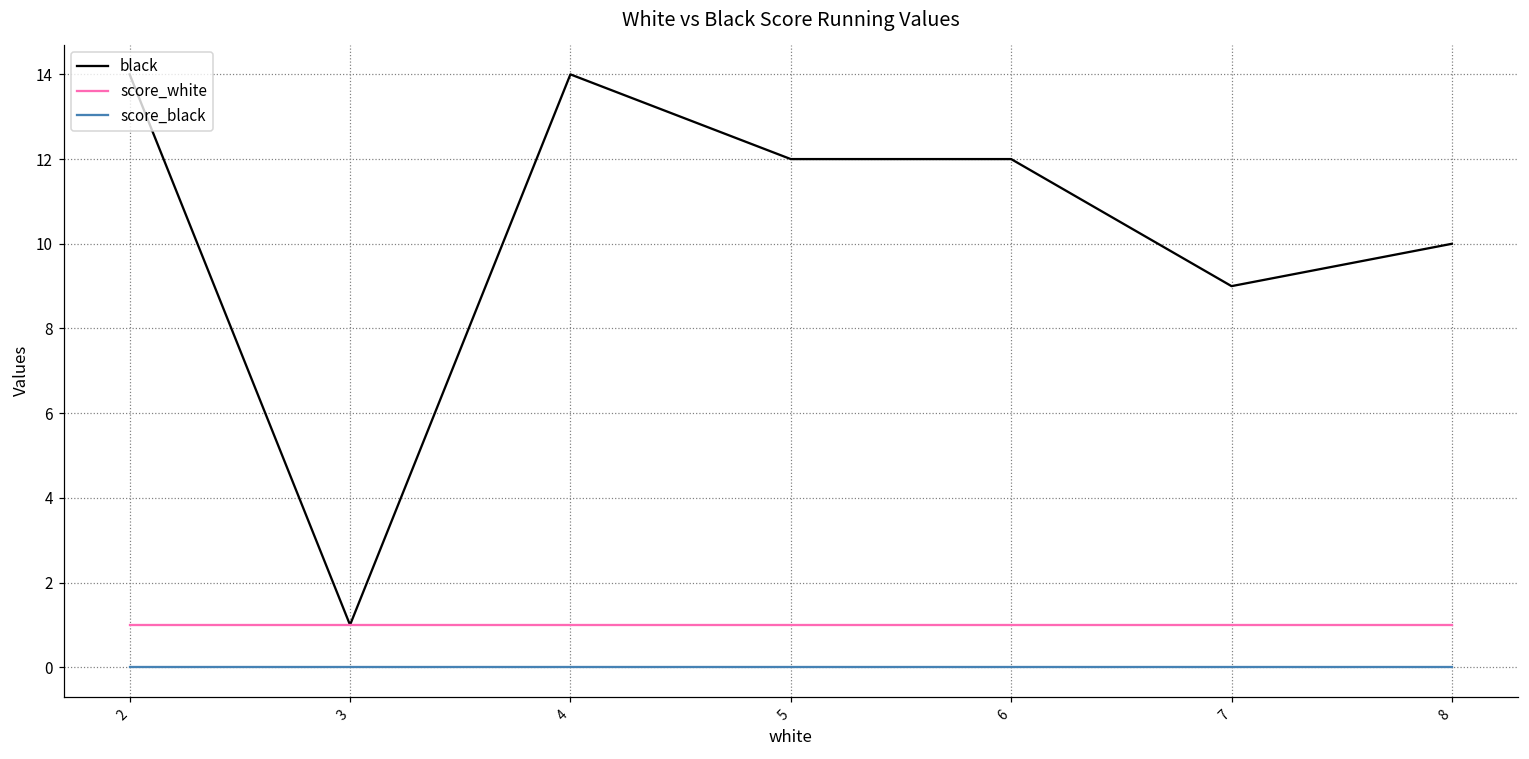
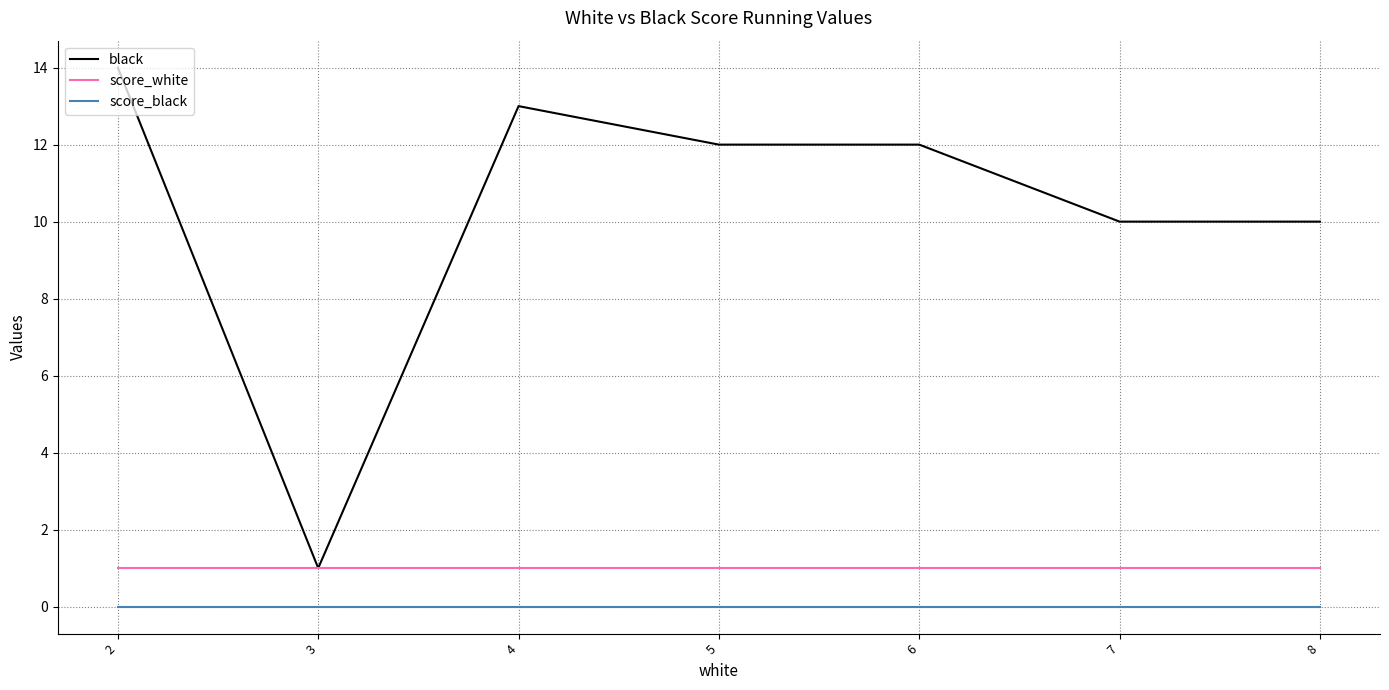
  {
    "black": {
-     "4": 14,
+     "4": 13,
      "5": 12,
      "6": 12,
-     "7": 9,
+     "7": 10,
      "8": 10
    },
    "score_white": {
      "2": 1,
      "4": 1,
      "5": 1,
      "6": 1,
      "7": 1,
      "8": 1
    },
    "score_black": {
      "2": 0,
      "3": 0,
      "4": 0,
      "5": 0,
      "6": 0,
      "7": 0,
      "8": 0
    }
  }
